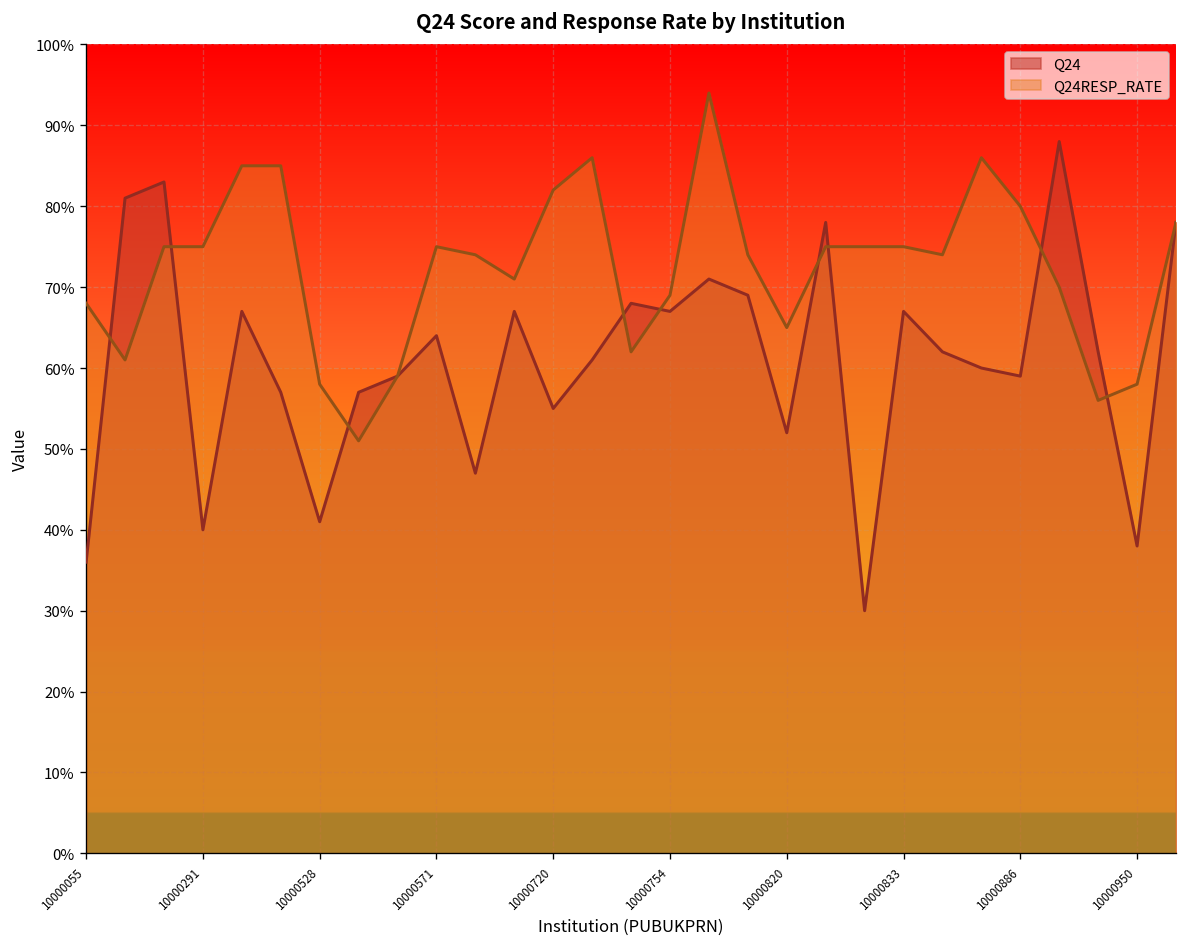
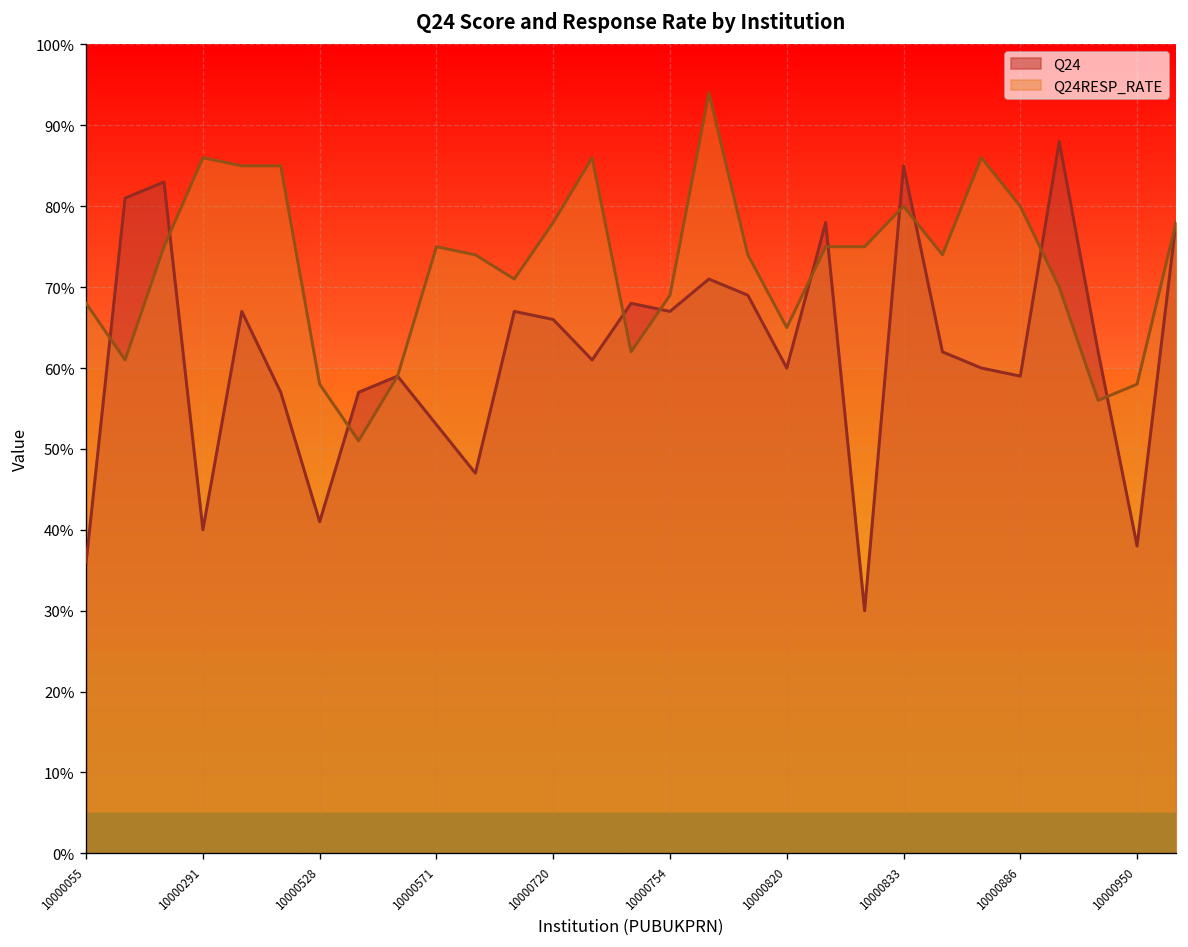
  {
    "Q24": {
      "10000055": "36%",
      "10000291": "40%",
      "10000528": "41%",
-     "10000571": "64%",
-     "10000720": "55%",
+     "10000571": "53%",
+     "10000720": "66%",
      "10000754": "67%",
-     "10000820": "52%",
-     "10000833": "67%",
+     "10000820": "60%",
+     "10000833": "85%",
      "10000886": "59%",
      "10000950": "38%"
    },
    "Q24RESP_RATE": {
      "10000055": "68%",
-     "10000291": "75%",
+     "10000291": "86%",
      "10000528": "58%",
      "10000571": "75%",
-     "10000720": "82%",
+     "10000720": "78%",
      "10000754": "69%",
      "10000820": "65%",
-     "10000833": "75%",
+     "10000833": "80%",
      "10000886": "80%",
      "10000950": "58%"
    }
  }
